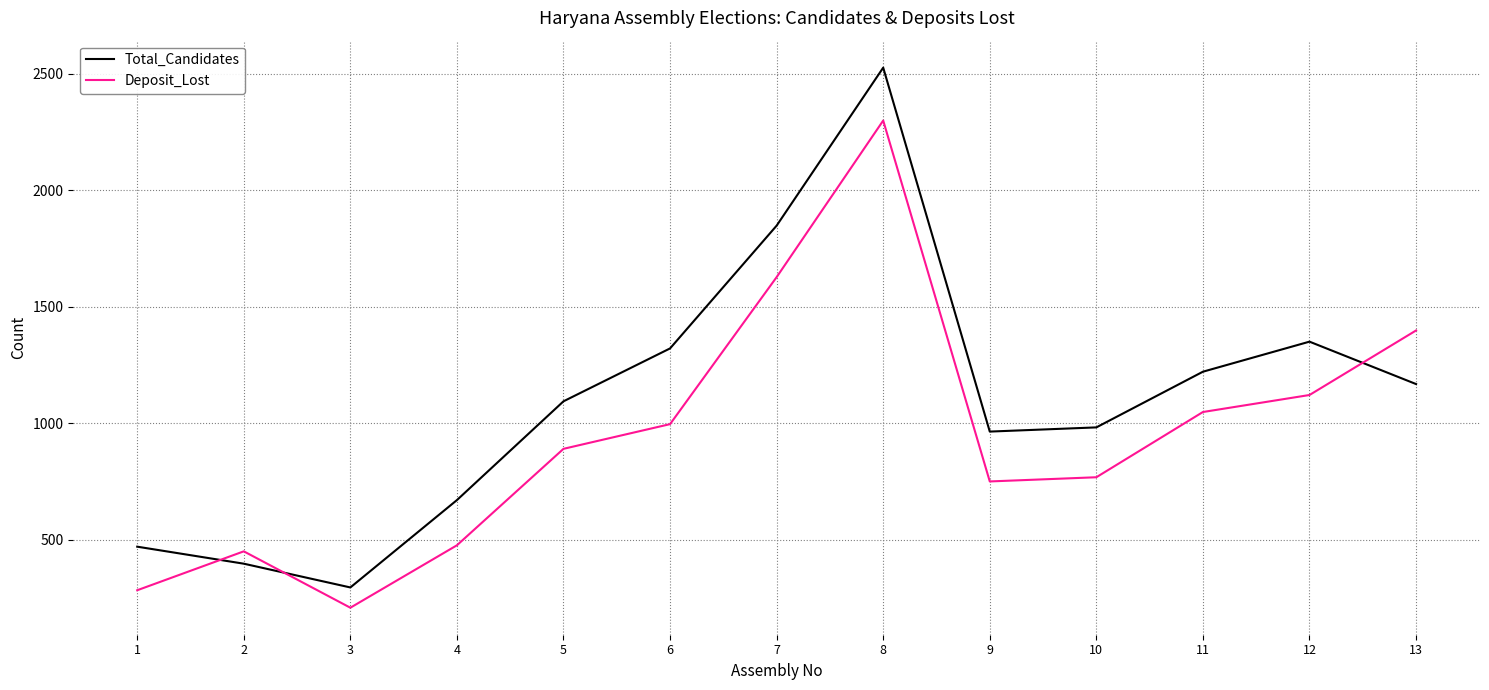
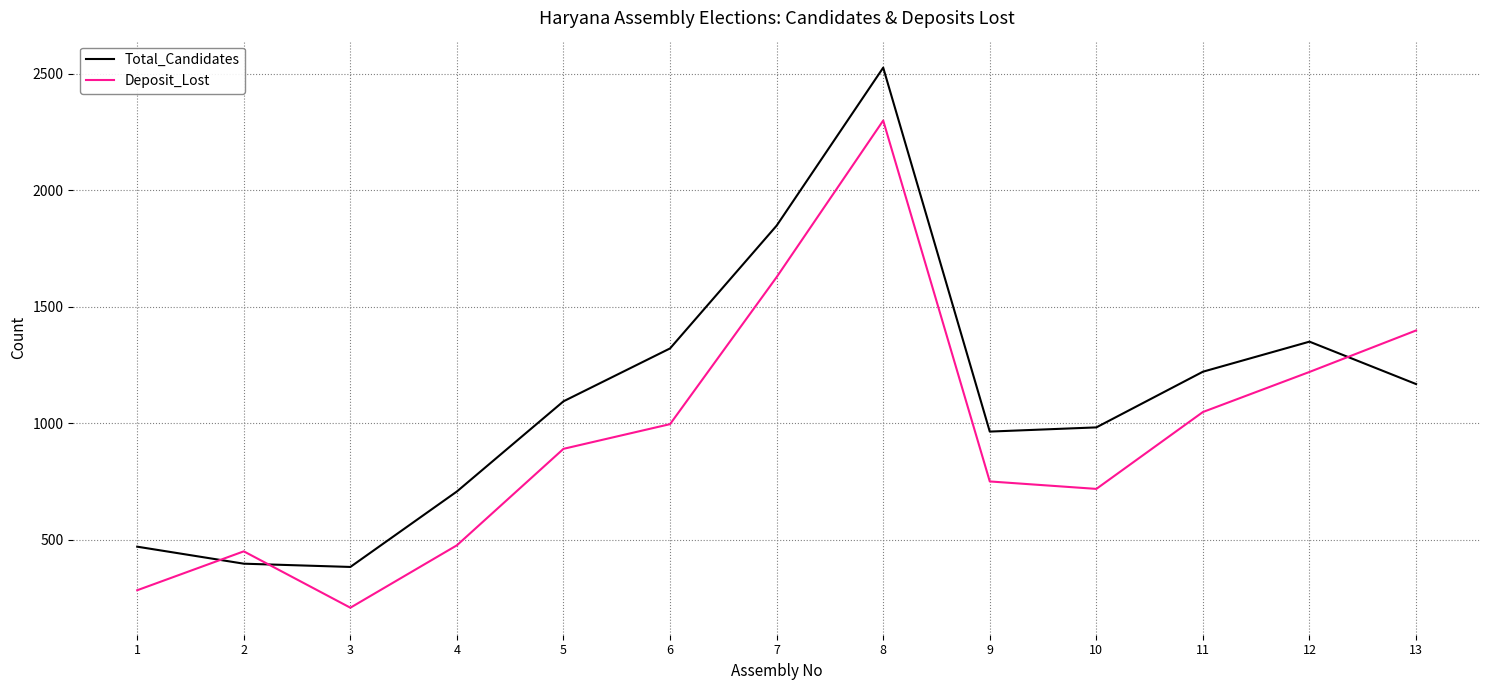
  {
    "Total_Candidates": {
      "1": 470,
      "2": 400,
-     "3": 300,
-     "4": 670,
+     "3": 380,
+     "4": 710,
      "5": 1100,
      "6": 1320,
      "7": 1850,
      "8": 2530,
      "9": 970,
      "10": 980,
      "11": 1220,
      "12": 1350,
      "13": 1170
    },
    "Deposit_Lost": {
      "1": 280,
      "2": 450,
      "3": 210,
      "4": 480,
      "5": 890,
      "6": 1000,
      "7": 1630,
      "8": 2300,
      "9": 750,
-     "10": 770,
+     "10": 720,
      "11": 1050,
-     "12": 1120,
+     "12": 1220,
      "13": 1400
    }
  }
